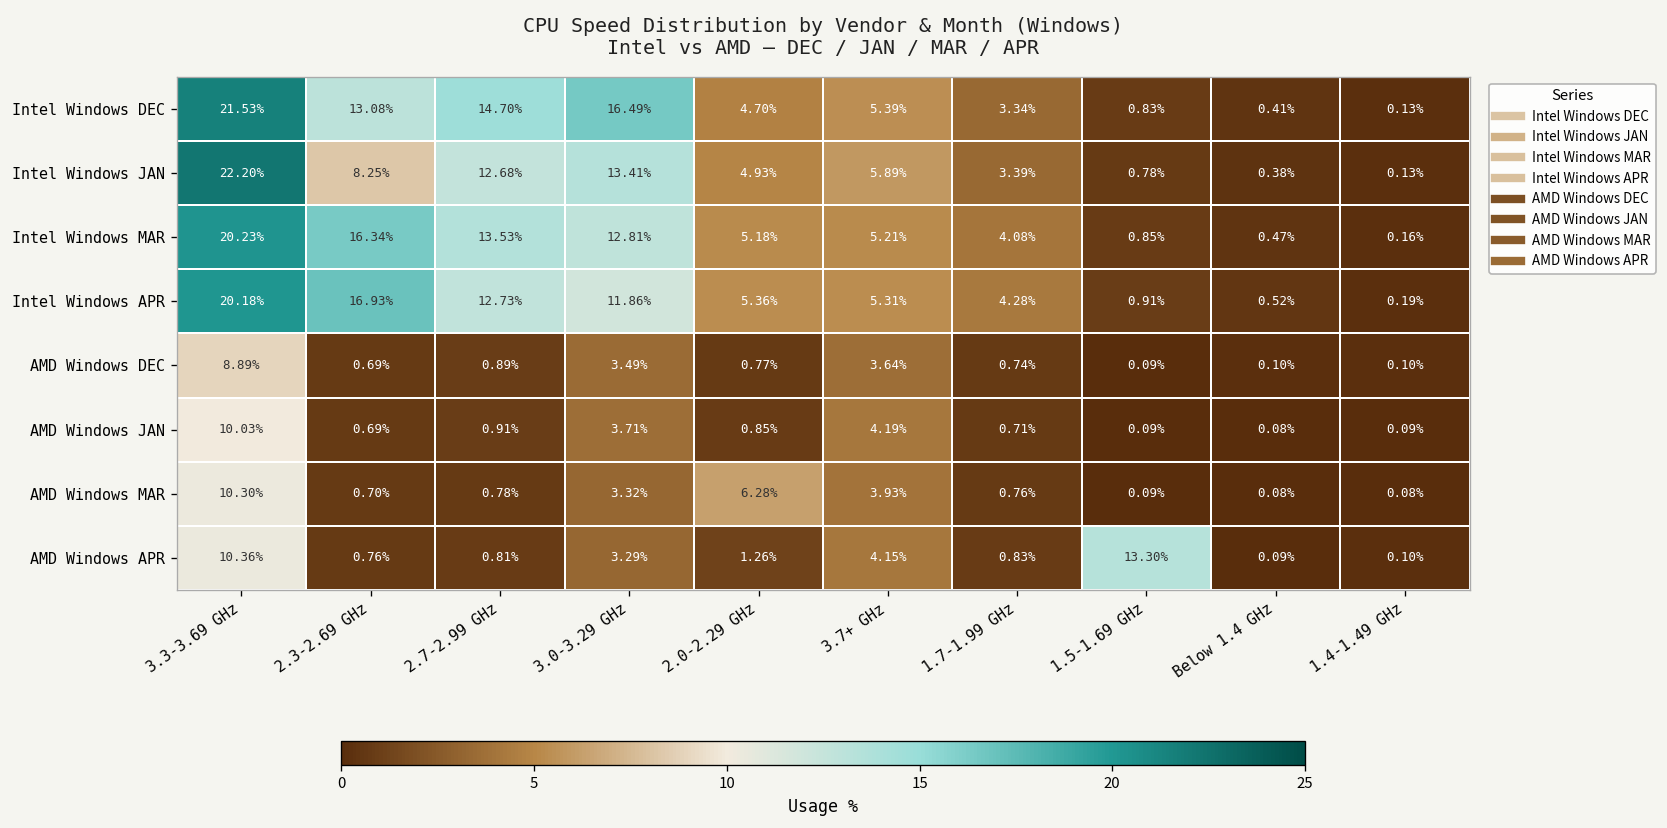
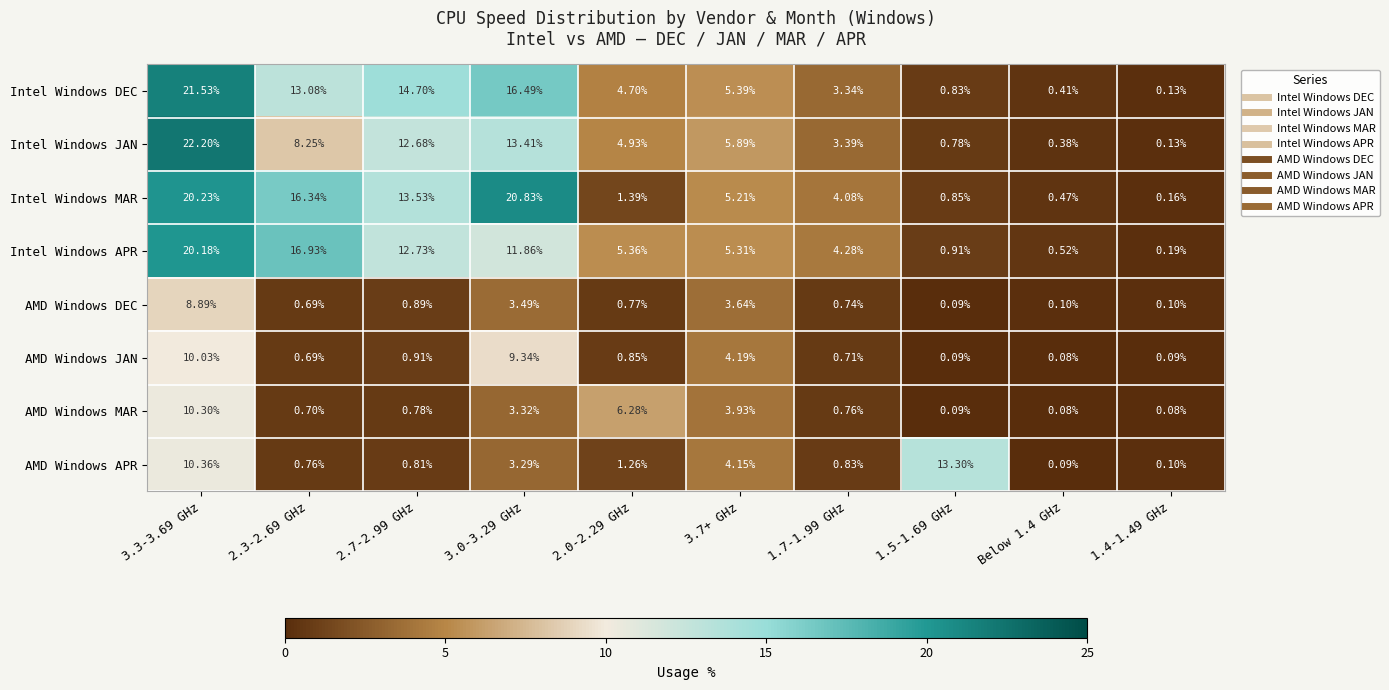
  {
    "Intel Windows DEC": {
      "3.3-3.69 GHz": "21.53%",
      "2.3-2.69 GHz": "13.08%",
      "2.7-2.99 GHz": "14.70%",
      "3.0-3.29 GHz": "16.49%",
      "2.0-2.29 GHz": "4.70%",
      "3.7+ GHz": "5.39%",
      "1.7-1.99 GHz": "3.34%",
      "1.5-1.69 GHz": "0.83%",
      "Below 1.4 GHz": "0.41%",
      "1.4-1.49 GHz": "0.13%"
    },
    "Intel Windows JAN": {
      "3.3-3.69 GHz": "22.20%",
      "2.3-2.69 GHz": "8.25%",
      "2.7-2.99 GHz": "12.68%",
      "3.0-3.29 GHz": "13.41%",
      "2.0-2.29 GHz": "4.93%",
      "3.7+ GHz": "5.89%",
      "1.7-1.99 GHz": "3.39%",
      "1.5-1.69 GHz": "0.78%",
      "Below 1.4 GHz": "0.38%",
      "1.4-1.49 GHz": "0.13%"
    },
    "Intel Windows MAR": {
      "3.3-3.69 GHz": "20.23%",
      "2.3-2.69 GHz": "16.34%",
      "2.7-2.99 GHz": "13.53%",
-     "3.0-3.29 GHz": "12.81%",
-     "2.0-2.29 GHz": "5.18%",
+     "3.0-3.29 GHz": "20.83%",
+     "2.0-2.29 GHz": "1.39%",
      "3.7+ GHz": "5.21%",
      "1.7-1.99 GHz": "4.08%",
      "1.5-1.69 GHz": "0.85%",
      "Below 1.4 GHz": "0.47%",
      "1.4-1.49 GHz": "0.16%"
    },
    "Intel Windows APR": {
      "3.3-3.69 GHz": "20.18%",
      "2.3-2.69 GHz": "16.93%",
      "2.7-2.99 GHz": "12.73%",
      "3.0-3.29 GHz": "11.86%",
      "2.0-2.29 GHz": "5.36%",
      "3.7+ GHz": "5.31%",
      "1.7-1.99 GHz": "4.28%",
      "1.5-1.69 GHz": "0.91%",
      "Below 1.4 GHz": "0.52%",
      "1.4-1.49 GHz": "0.19%"
    },
    "AMD Windows DEC": {
      "3.3-3.69 GHz": "8.89%",
      "2.3-2.69 GHz": "0.69%",
      "2.7-2.99 GHz": "0.89%",
      "3.0-3.29 GHz": "3.49%",
      "2.0-2.29 GHz": "0.77%",
      "3.7+ GHz": "3.64%",
      "1.7-1.99 GHz": "0.74%",
      "1.5-1.69 GHz": "0.09%",
      "Below 1.4 GHz": "0.10%",
      "1.4-1.49 GHz": "0.10%"
    },
    "AMD Windows JAN": {
      "3.3-3.69 GHz": "10.03%",
      "2.3-2.69 GHz": "0.69%",
      "2.7-2.99 GHz": "0.91%",
-     "3.0-3.29 GHz": "3.71%",
+     "3.0-3.29 GHz": "9.34%",
      "2.0-2.29 GHz": "0.85%",
      "3.7+ GHz": "4.19%",
      "1.7-1.99 GHz": "0.71%",
      "1.5-1.69 GHz": "0.09%",
      "Below 1.4 GHz": "0.08%",
      "1.4-1.49 GHz": "0.09%"
    },
    "AMD Windows MAR": {
      "3.3-3.69 GHz": "10.30%",
      "2.3-2.69 GHz": "0.70%",
      "2.7-2.99 GHz": "0.78%",
      "3.0-3.29 GHz": "3.32%",
      "2.0-2.29 GHz": "6.28%",
      "3.7+ GHz": "3.93%",
      "1.7-1.99 GHz": "0.76%",
      "1.5-1.69 GHz": "0.09%",
      "Below 1.4 GHz": "0.08%",
      "1.4-1.49 GHz": "0.08%"
    },
    "AMD Windows APR": {
      "3.3-3.69 GHz": "10.36%",
      "2.3-2.69 GHz": "0.76%",
      "2.7-2.99 GHz": "0.81%",
      "3.0-3.29 GHz": "3.29%",
      "2.0-2.29 GHz": "1.26%",
      "3.7+ GHz": "4.15%",
      "1.7-1.99 GHz": "0.83%",
      "1.5-1.69 GHz": "13.30%",
      "Below 1.4 GHz": "0.09%",
      "1.4-1.49 GHz": "0.10%"
    }
  }
